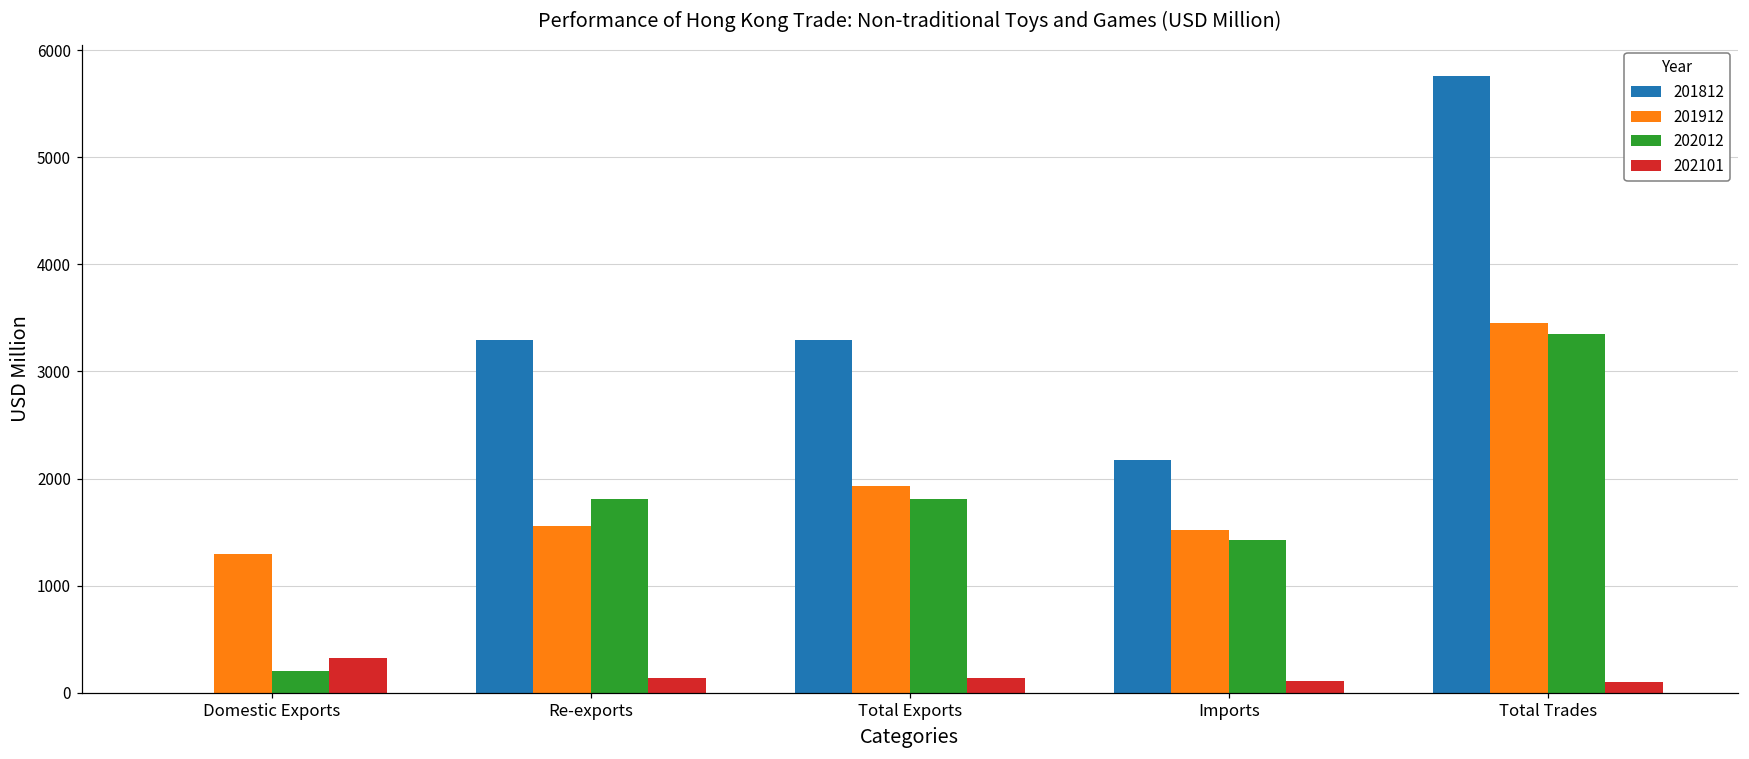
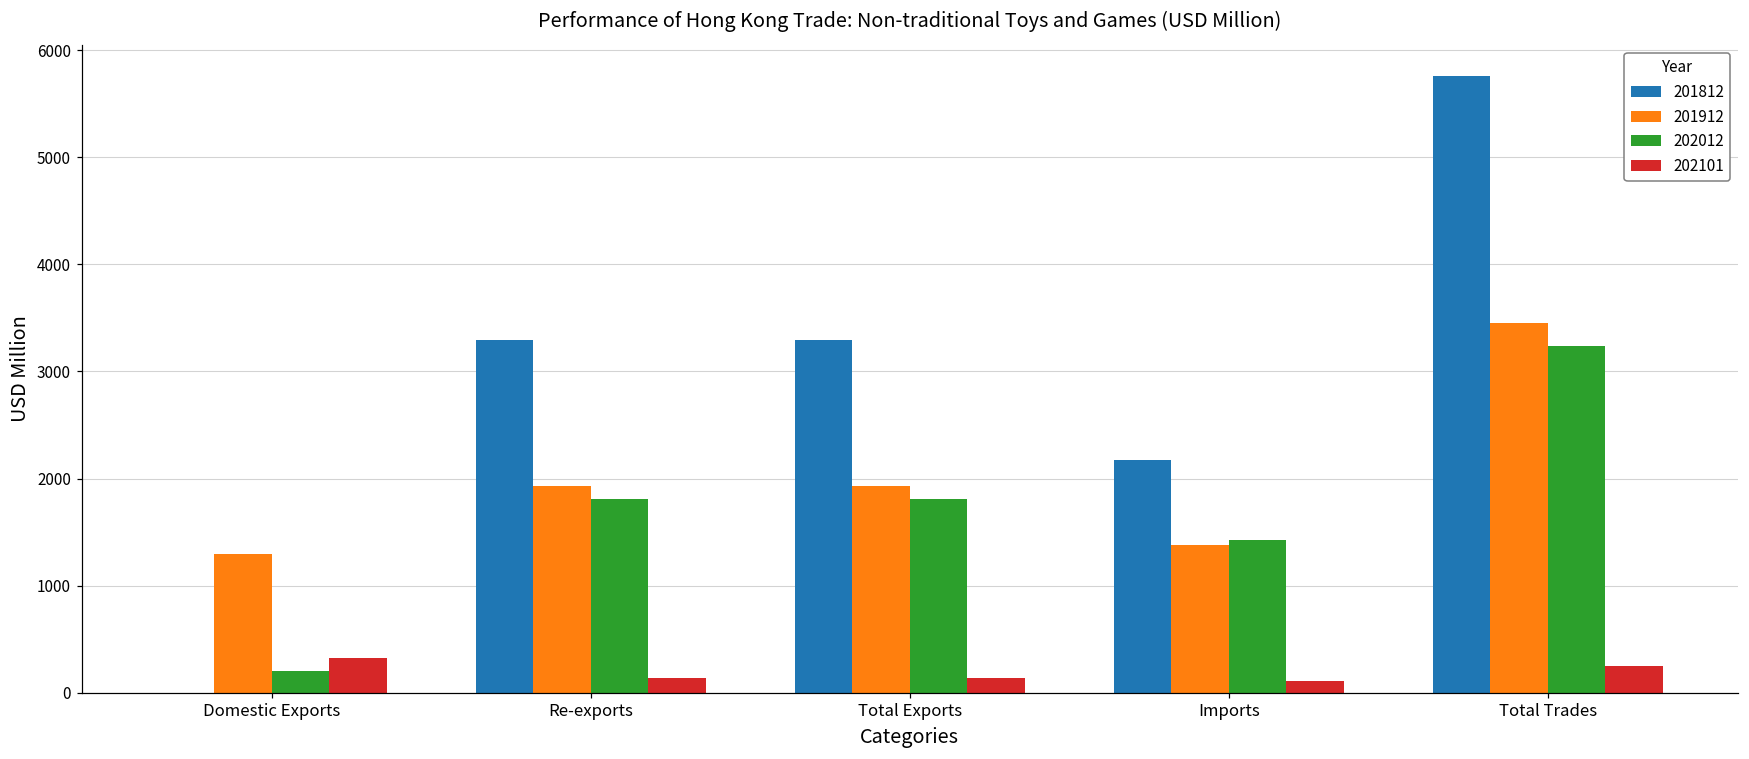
  {
    "201812": {
      "Re-exports": 3300,
      "Total Exports": 3300,
      "Imports": 2200,
      "Total Trades": 5800
    },
    "201912": {
      "Domestic Exports": 1300,
-     "Re-exports": 1600,
+     "Re-exports": 1900,
      "Total Exports": 1900,
-     "Imports": 1500,
+     "Imports": 1400,
      "Total Trades": 3500
    },
    "202012": {
      "Domestic Exports": 200,
      "Re-exports": 1800,
      "Total Exports": 1800,
      "Imports": 1400,
-     "Total Trades": 3400
+     "Total Trades": 3200
    },
    "202101": {
      "Domestic Exports": 300,
      "Re-exports": 100,
      "Total Exports": 100,
      "Imports": 100,
-     "Total Trades": 100
+     "Total Trades": 200
    }
  }
